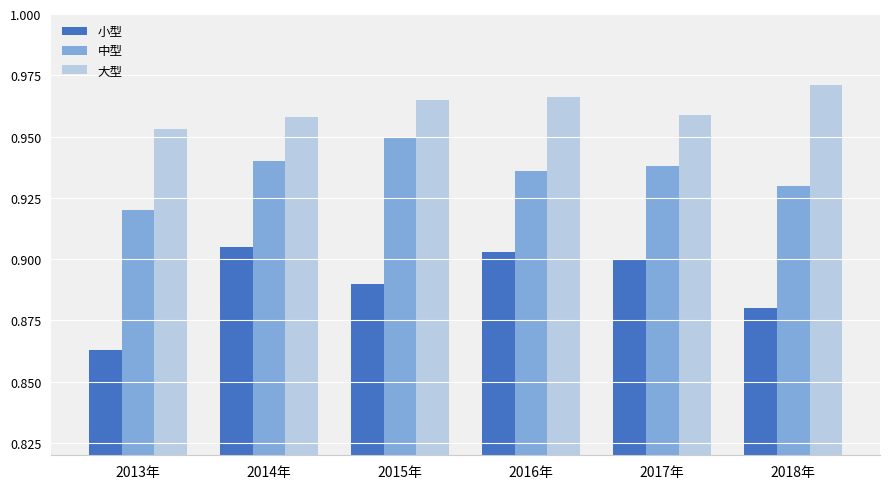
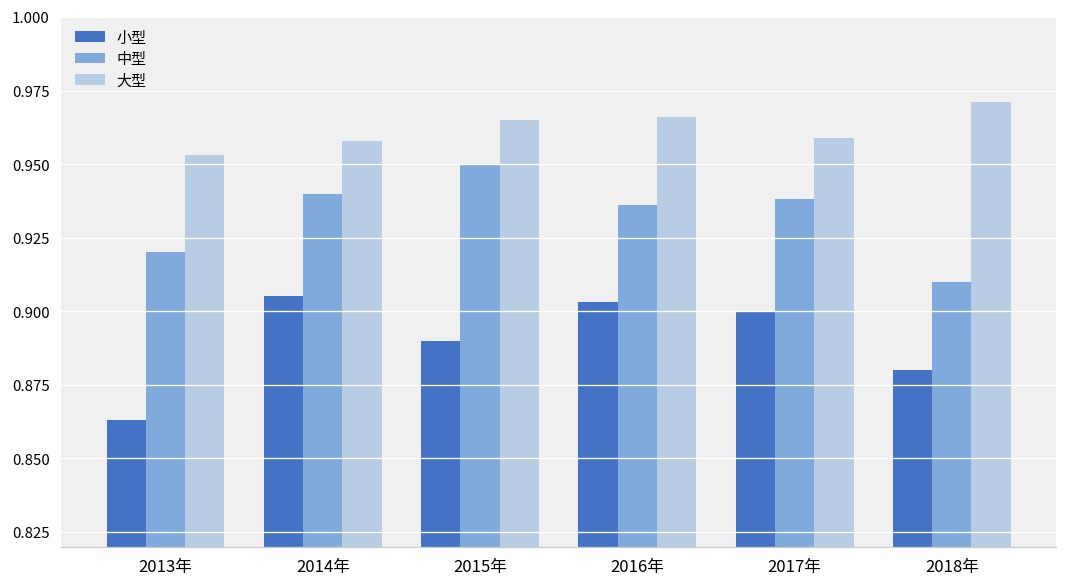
  {
    "小型": {
      "2013年": 0.863,
      "2014年": 0.905,
      "2015年": 0.89,
      "2016年": 0.903,
      "2017年": 0.90,
      "2018年": 0.88
    },
    "中型": {
      "2013年": 0.92,
      "2014年": 0.94,
      "2015年": 0.95,
      "2016年": 0.936,
      "2017年": 0.938,
-     "2018年": 0.93
+     "2018年": 0.91
    },
    "大型": {
      "2013年": 0.953,
      "2014年": 0.958,
      "2015年": 0.965,
      "2016年": 0.966,
      "2017年": 0.96,
      "2018年": 0.97
    }
  }
